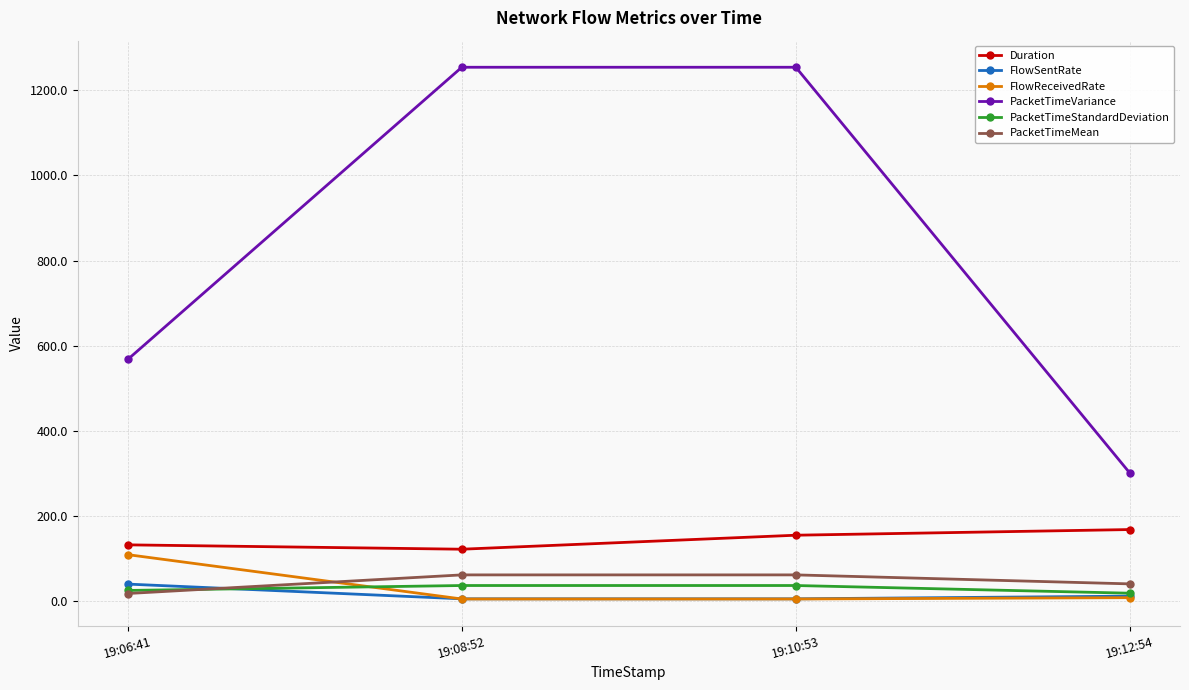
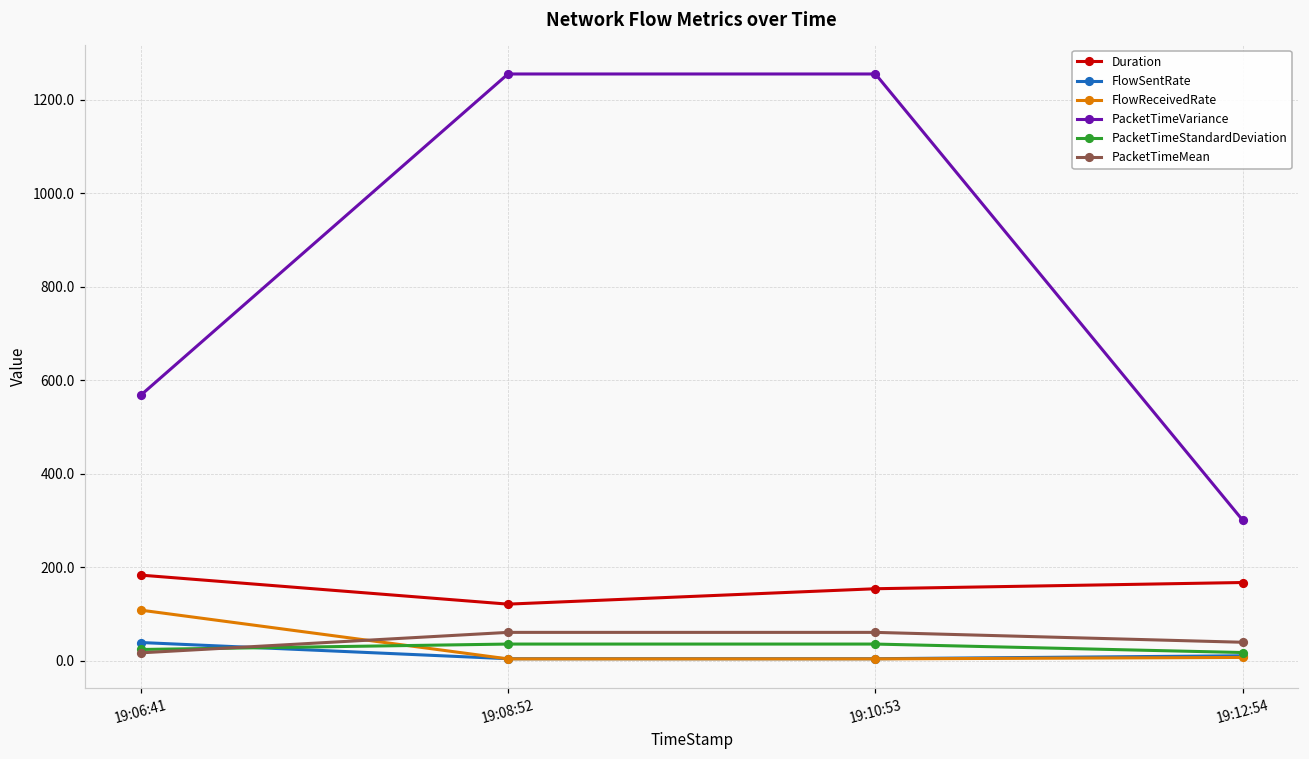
  {
    "Duration": {
-     "19:06:41": 130,
+     "19:06:41": 180,
      "19:08:52": 120,
      "19:10:53": 150,
      "19:12:54": 170
    },
    "FlowSentRate": {
      "19:06:41": 40
    },
    "FlowReceivedRate": {
      "19:06:41": 110
    },
    "PacketTimeVariance": {
      "19:06:41": 570,
      "19:08:52": 1250,
      "19:10:53": 1250,
      "19:12:54": 300
    },
    "PacketTimeStandardDeviation": {
      "19:06:41": 20,
      "19:08:52": 40,
      "19:10:53": 40,
      "19:12:54": 20
    },
    "PacketTimeMean": {
      "19:06:41": 20,
      "19:08:52": 60,
      "19:10:53": 60,
      "19:12:54": 40
    }
  }
